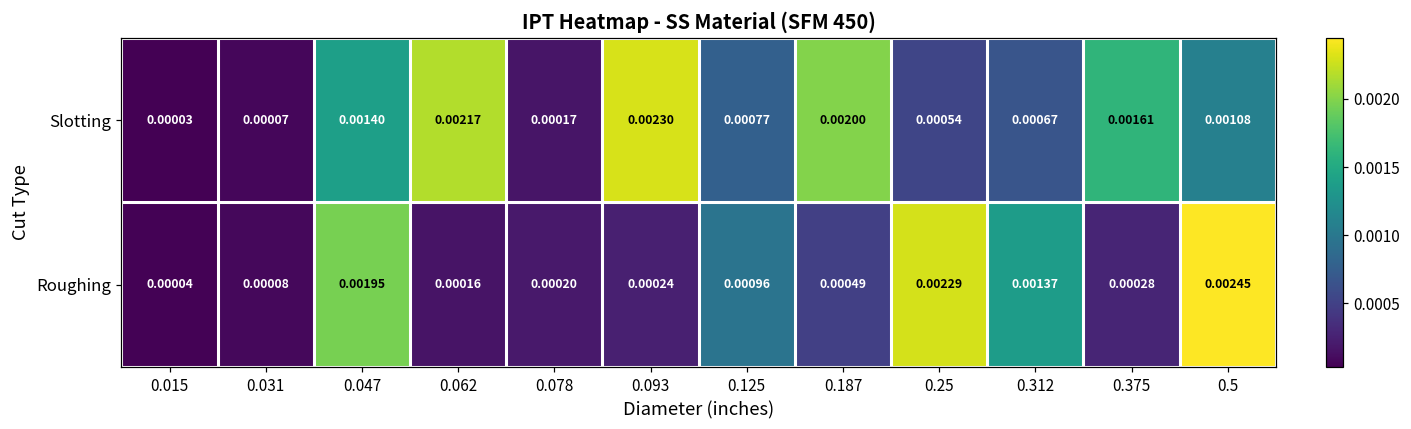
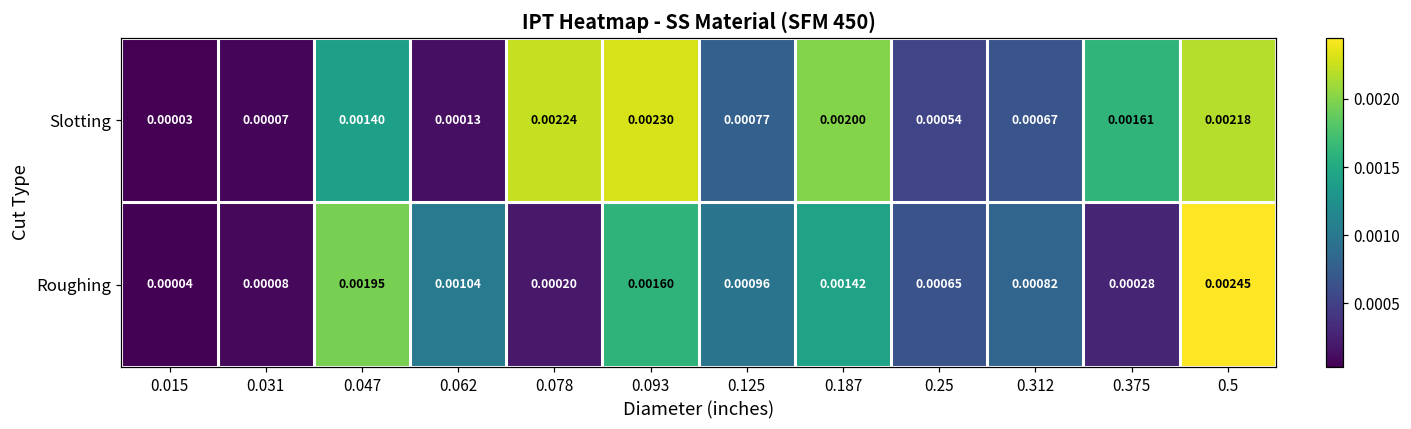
  {
    "Slotting": {
      "0.015": 0.00003,
      "0.031": 0.00007,
      "0.047": 0.00140,
-     "0.062": 0.00217,
-     "0.078": 0.00017,
+     "0.062": 0.00013,
+     "0.078": 0.00224,
      "0.093": 0.00230,
      "0.125": 0.00077,
      "0.187": 0.00200,
      "0.25": 0.00054,
      "0.312": 0.00067,
      "0.375": 0.00161,
-     "0.5": 0.00108
+     "0.5": 0.00218
    },
    "Roughing": {
      "0.015": 0.00004,
      "0.031": 0.00008,
      "0.047": 0.00195,
-     "0.062": 0.00016,
+     "0.062": 0.00104,
      "0.078": 0.00020,
-     "0.093": 0.00024,
+     "0.093": 0.00160,
      "0.125": 0.00096,
-     "0.187": 0.00049,
-     "0.25": 0.00229,
-     "0.312": 0.00137,
+     "0.187": 0.00142,
+     "0.25": 0.00065,
+     "0.312": 0.00082,
      "0.375": 0.00028,
      "0.5": 0.00245
    }
  }
